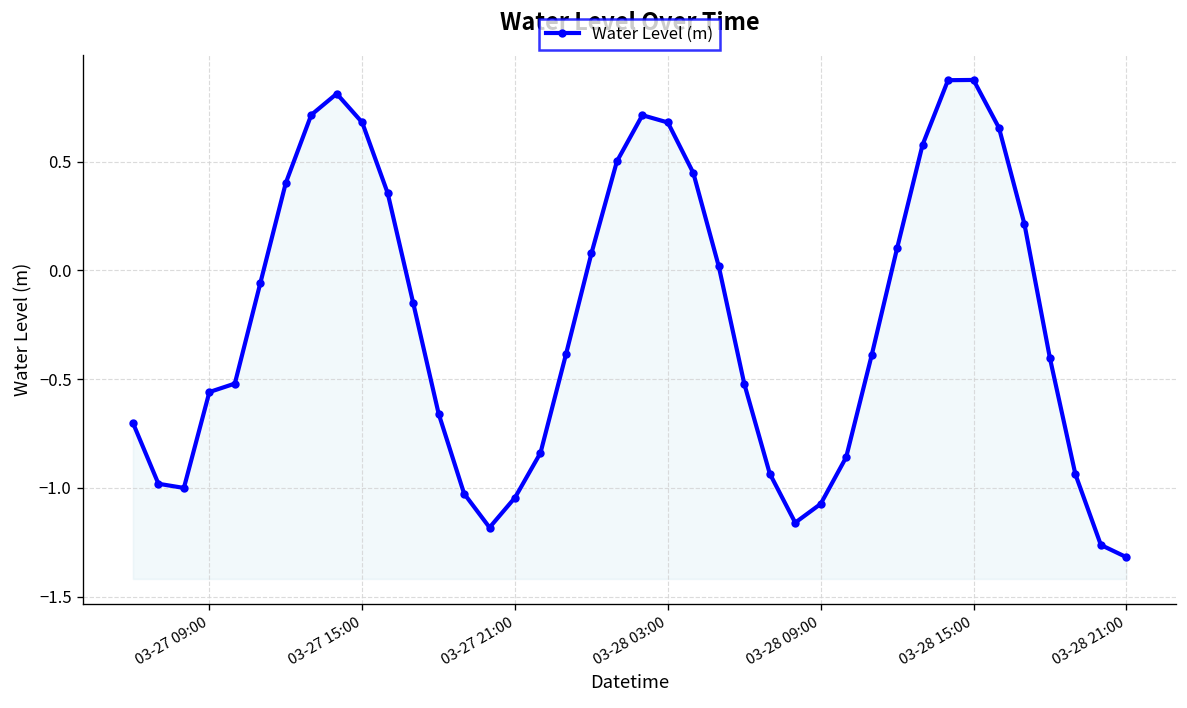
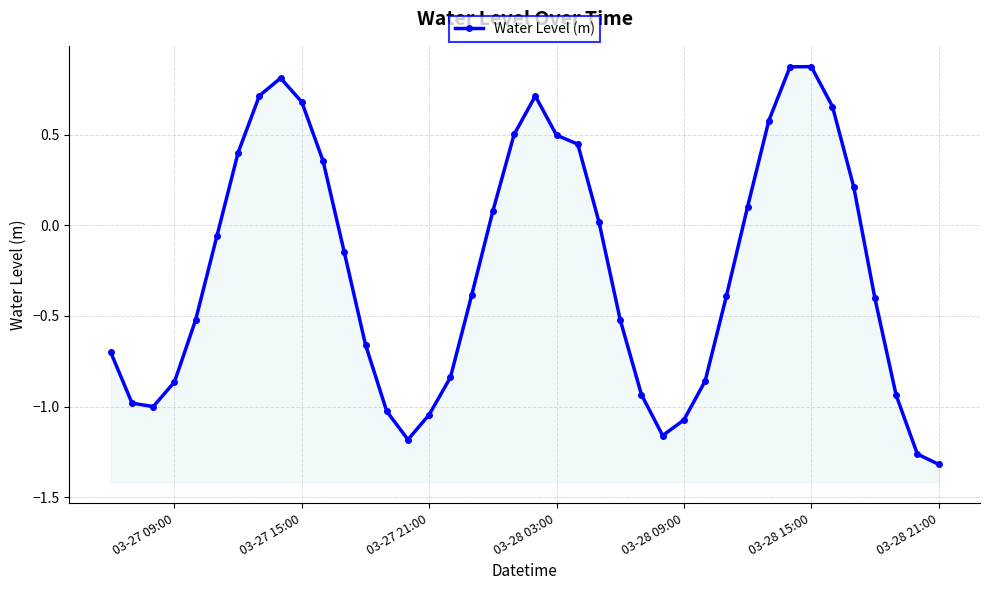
  {
-   "03-27 09:00": -0.56,
+   "03-27 09:00": -0.86,
    "03-27 15:00": 0.68,
    "03-27 21:00": -1.04,
-   "03-28 03:00": 0.68,
+   "03-28 03:00": 0.50,
    "03-28 09:00": -1.07,
    "03-28 15:00": 0.88,
    "03-28 21:00": -1.32
  }
